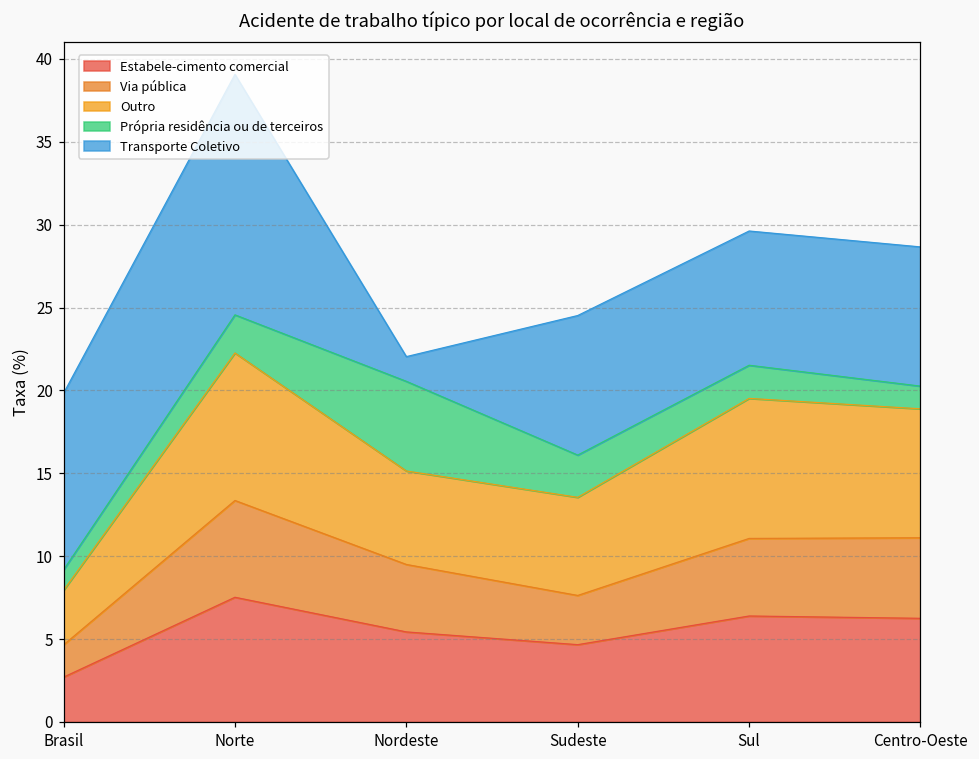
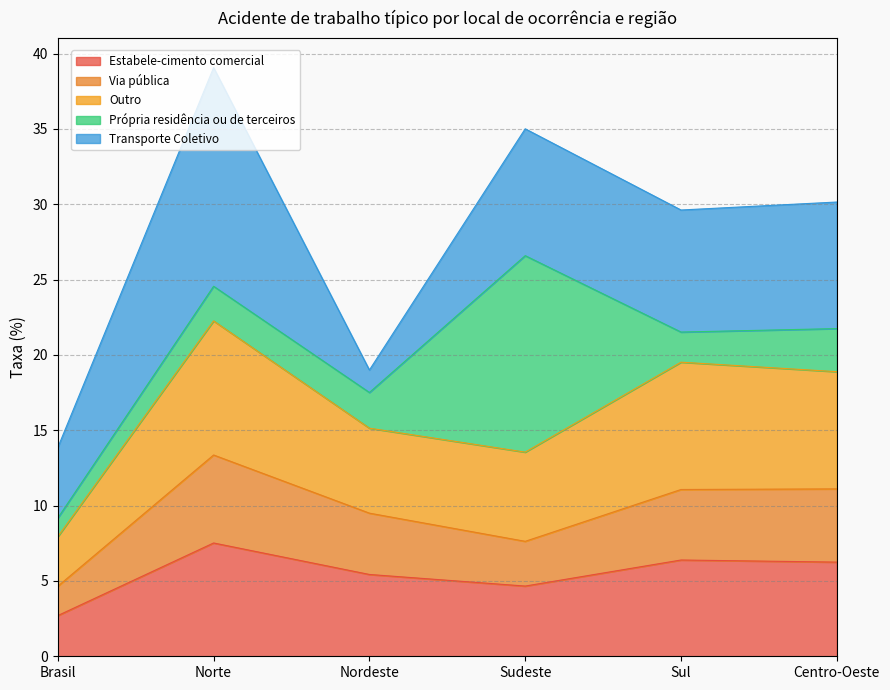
  {
    "Própria residência ou de terceiros": {
      "Brasil": 1.2,
      "Norte": 2.3,
-     "Nordeste": 5.4,
-     "Sudeste": 2.6,
+     "Nordeste": 2.4,
+     "Sudeste": 13.0,
      "Sul": 2.0,
-     "Centro-Oeste": 1.4
+     "Centro-Oeste": 2.9
    },
    "Transporte Coletivo": {
-     "Brasil": 10.7,
+     "Brasil": 4.7,
      "Nordeste": 1.5,
      "Sudeste": 8.4,
      "Sul": 8.1,
      "Centro-Oeste": 8.4
    }
  }
